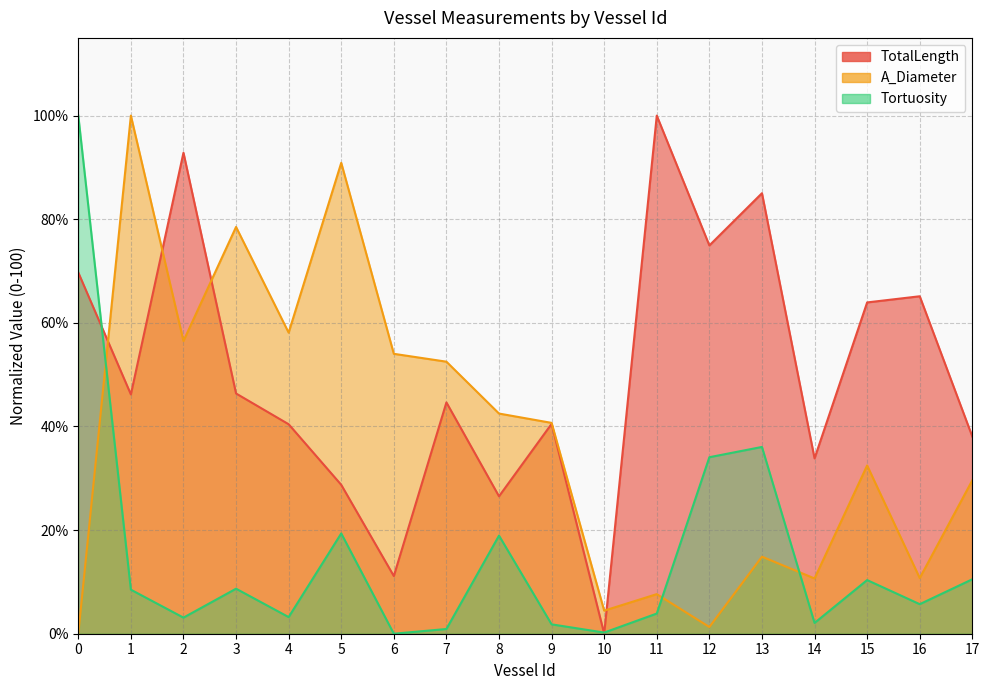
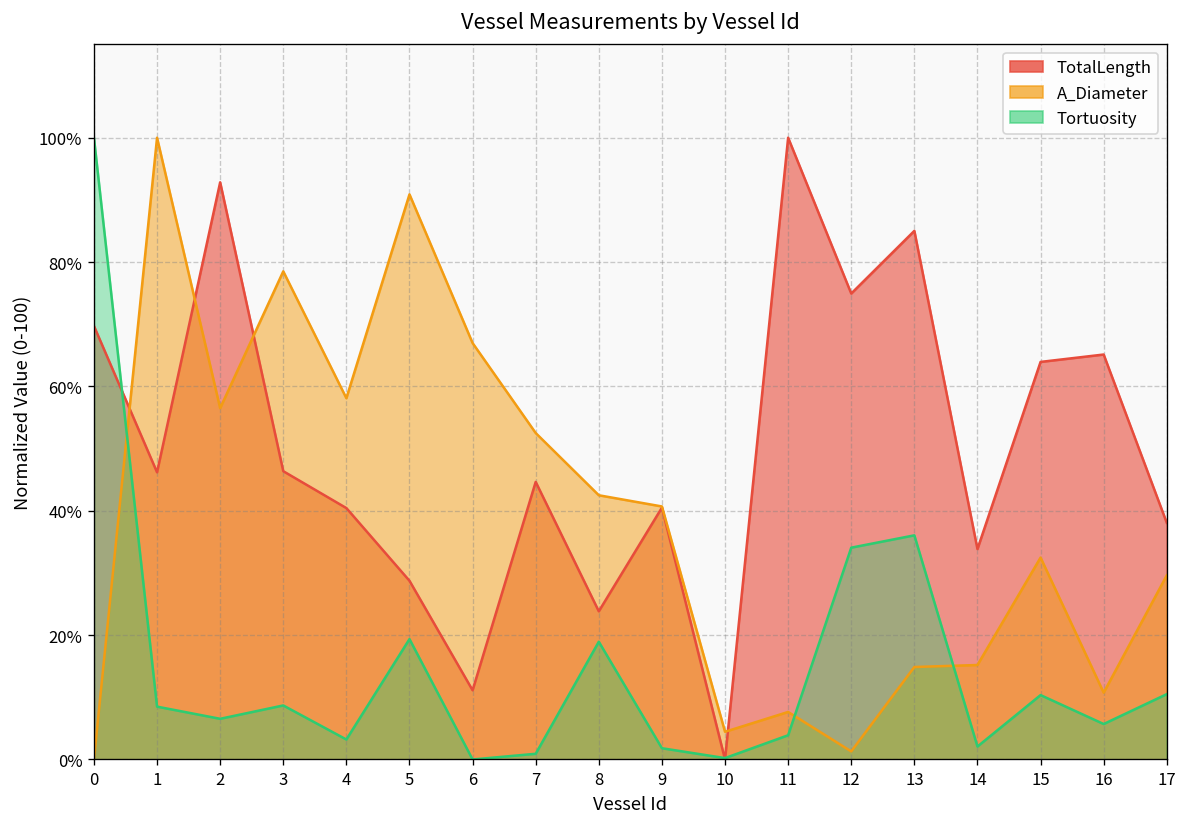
  {
    "TotalLength": {
      "0": "70%",
      "1": "46%",
      "2": "93%",
      "3": "46%",
      "4": "40%",
      "5": "29%",
      "6": "11%",
      "7": "45%",
-     "8": "27%",
+     "8": "24%",
      "11": "100%",
      "12": "75%",
      "13": "85%",
      "14": "34%",
      "15": "64%",
      "16": "65%",
      "17": "38%"
    },
    "A_Diameter": {
      "0": "0%",
      "1": "100%",
      "2": "57%",
      "3": "79%",
      "4": "58%",
      "5": "91%",
-     "6": "54%",
+     "6": "67%",
      "7": "53%",
      "8": "42%",
      "10": "4%",
      "11": "8%",
      "12": "1%",
      "13": "15%",
-     "14": "11%",
+     "14": "15%",
      "15": "32%",
      "16": "11%",
      "17": "30%"
    },
    "Tortuosity": {
      "0": "100%",
      "1": "8%",
-     "2": "3%",
+     "2": "7%",
      "3": "9%",
      "4": "3%",
      "5": "19%",
      "6": "0%",
      "7": "1%",
      "8": "19%",
      "9": "2%",
      "11": "4%",
      "12": "34%",
      "13": "36%",
      "14": "2%",
      "15": "10%",
      "16": "6%",
      "17": "11%"
    }
  }
